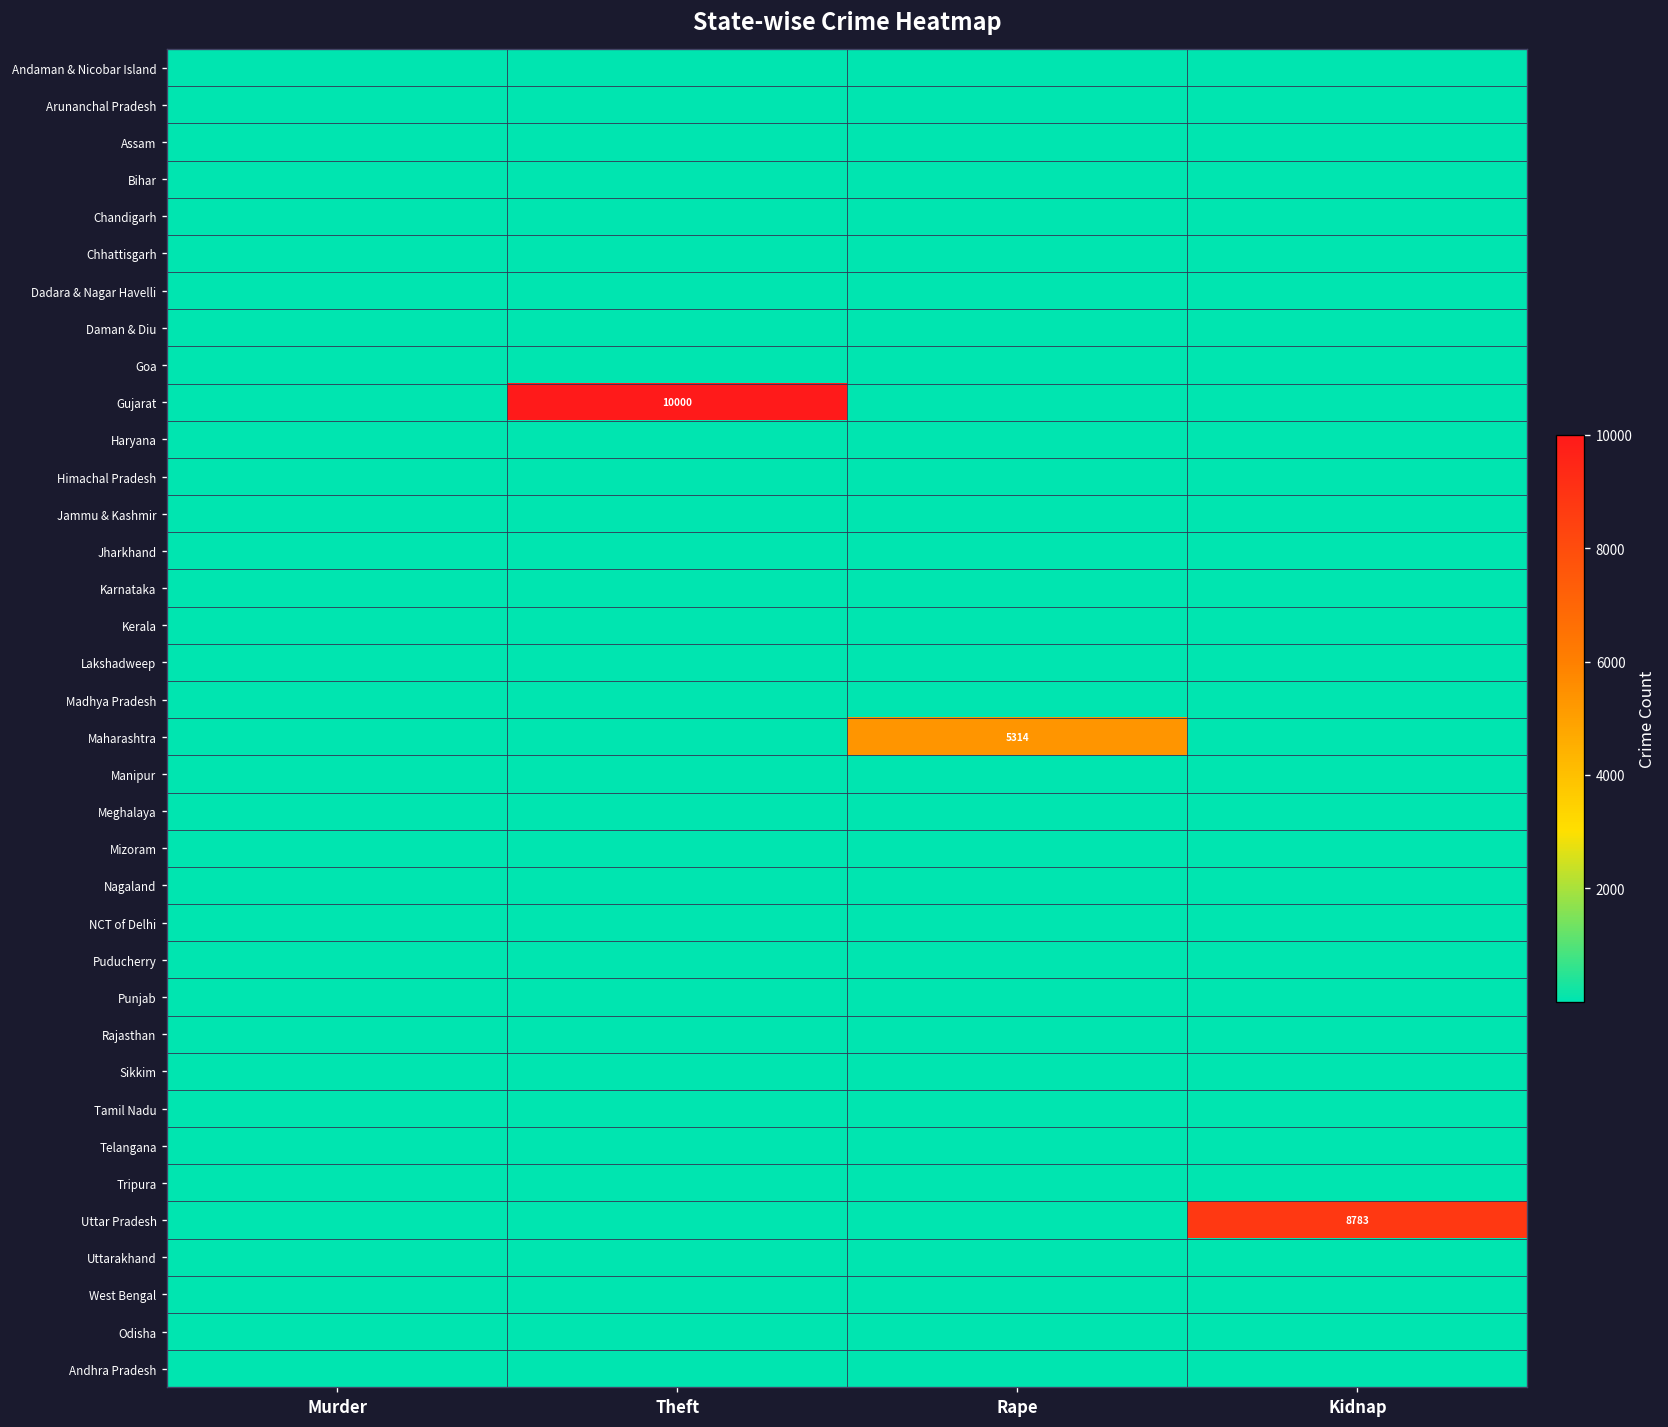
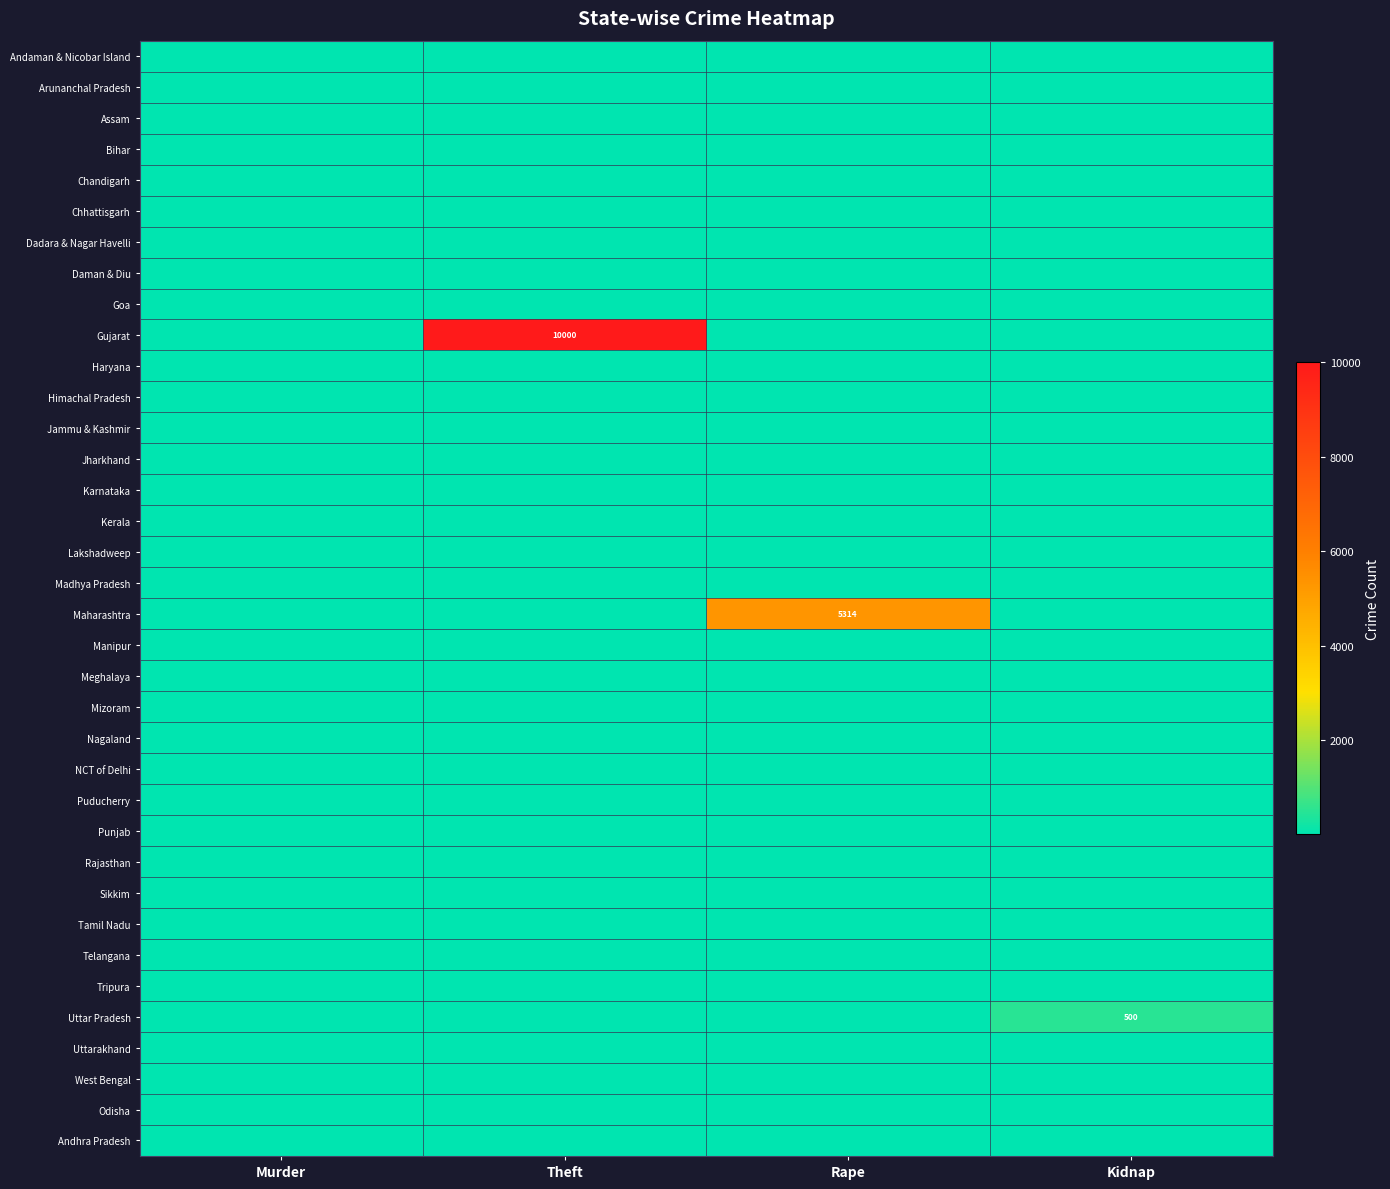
  {
    "Gujarat": {
      "Theft": 10000
    },
    "Maharashtra": {
      "Rape": 5314
    },
    "Uttar Pradesh": {
-     "Kidnap": 8783
+     "Kidnap": 500
    }
  }
